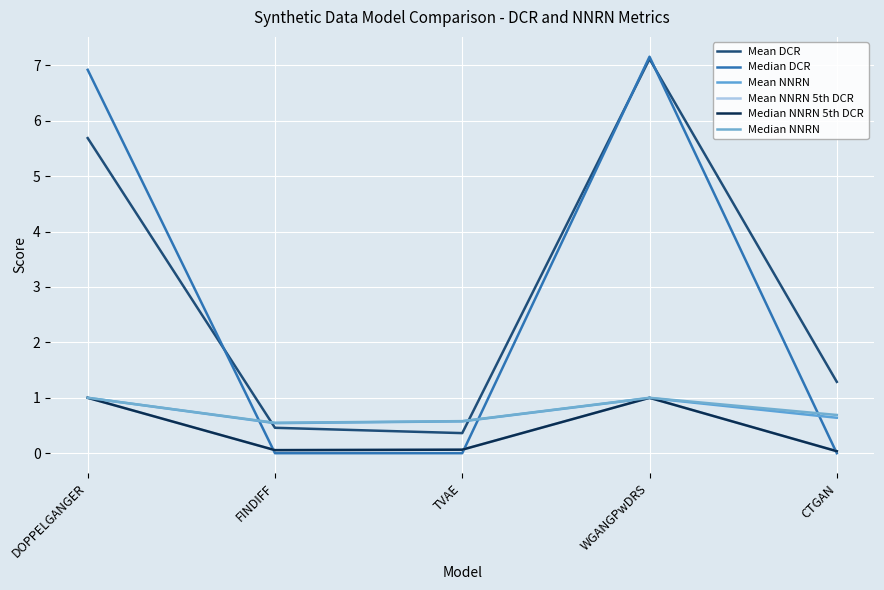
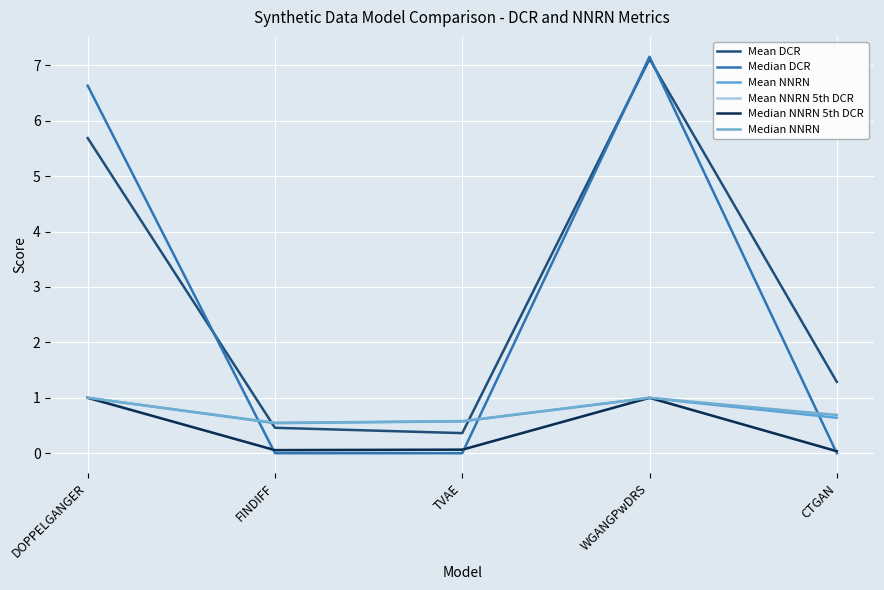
  {
    "Median DCR": {
-     "DOPPELGANGER": 6.9,
+     "DOPPELGANGER": 6.6,
      "FINDIFF": 0.0,
      "TVAE": 0.0
    }
  }
